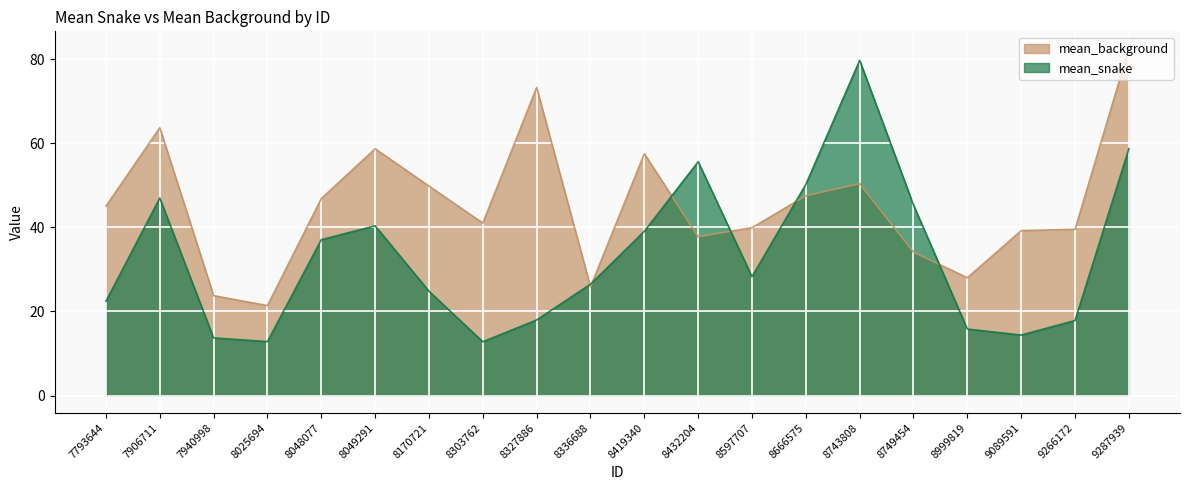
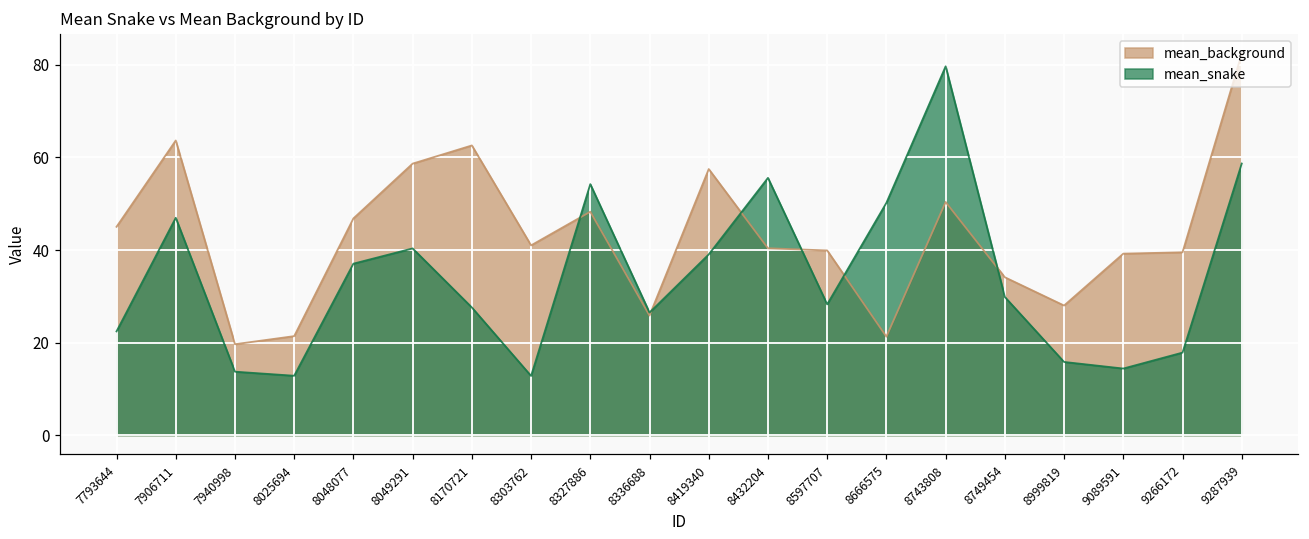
  {
    "mean_background": {
      "7793644": 45,
      "7906711": 64,
-     "7940998": 24,
+     "7940998": 20,
      "8025694": 21,
      "8048077": 47,
      "8049291": 59,
-     "8170721": 50,
+     "8170721": 63,
      "8303762": 41,
-     "8327886": 73,
+     "8327886": 48,
      "8336688": 26,
      "8419340": 57,
-     "8432204": 38,
+     "8432204": 40,
      "8597707": 40,
-     "8666575": 48,
+     "8666575": 21,
      "8743808": 50,
      "8749454": 34,
      "8999819": 28,
      "9089591": 39,
      "9266172": 40
    },
    "mean_snake": {
      "7793644": 22,
      "7906711": 47,
      "7940998": 14,
      "8025694": 13,
      "8048077": 37,
      "8049291": 40,
-     "8170721": 25,
+     "8170721": 28,
      "8303762": 13,
-     "8327886": 18,
+     "8327886": 54,
      "8336688": 26,
      "8419340": 39,
      "8432204": 56,
      "8597707": 28,
      "8666575": 50,
      "8743808": 80,
-     "8749454": 45,
+     "8749454": 30,
      "8999819": 16,
      "9089591": 14,
      "9266172": 18,
      "9287939": 59
    }
  }
